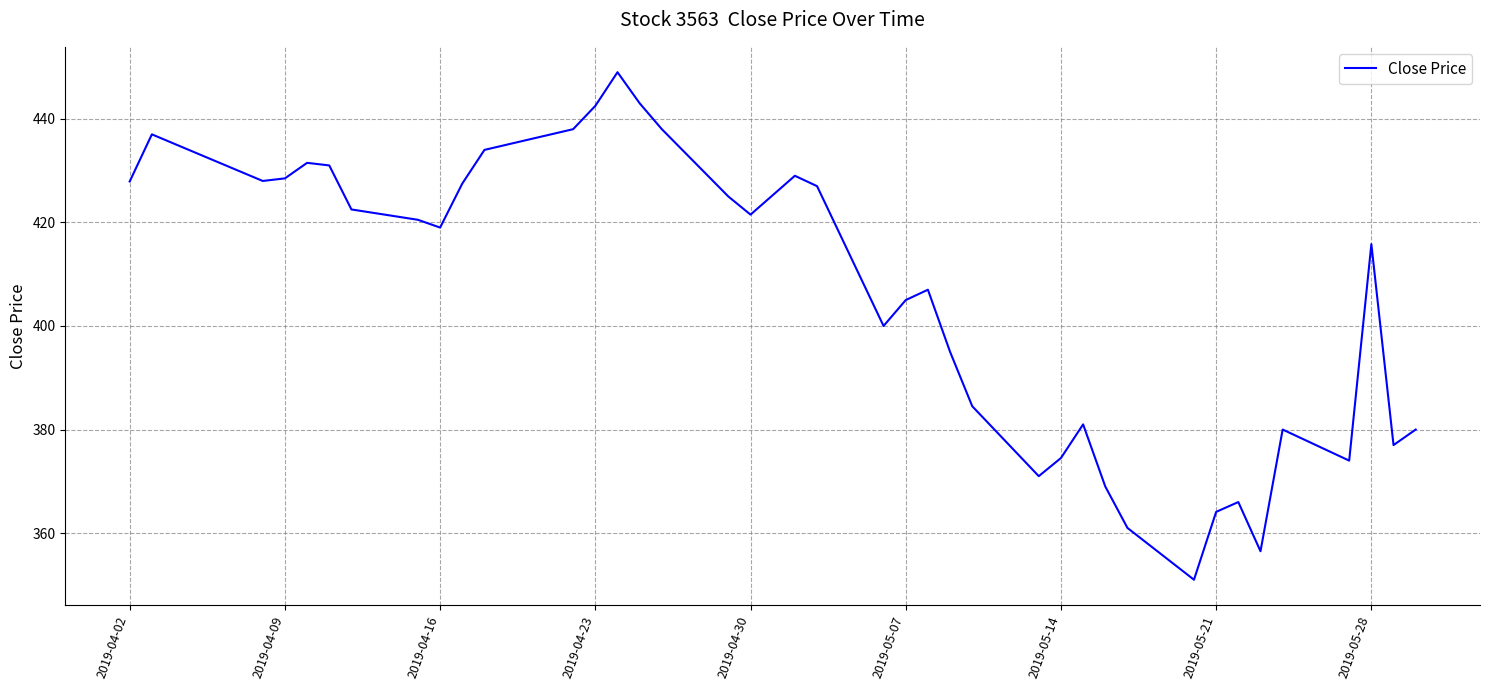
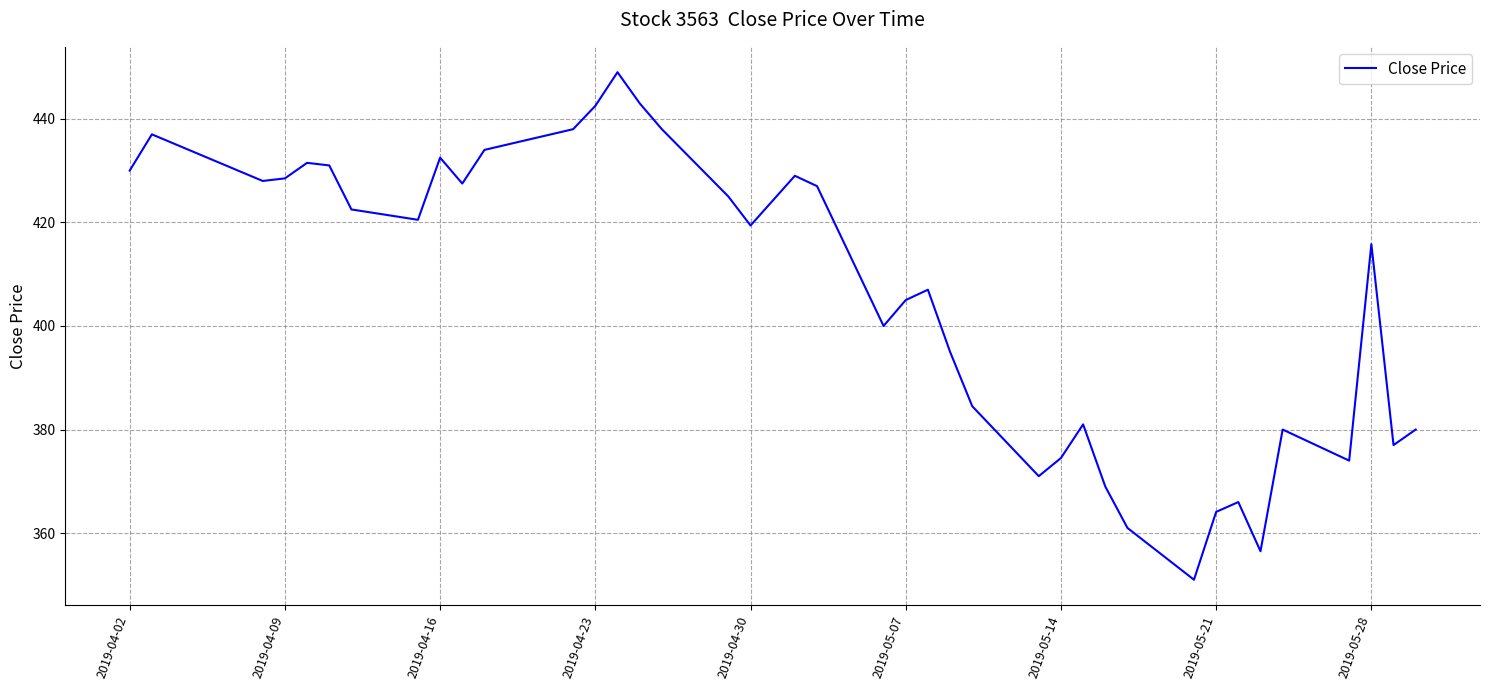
  {
-   "2019-04-02": 428,
+   "2019-04-02": 430,
    "2019-04-09": 429,
-   "2019-04-16": 419,
+   "2019-04-16": 433,
    "2019-04-23": 443,
-   "2019-04-30": 422,
+   "2019-04-30": 419,
    "2019-05-07": 405,
    "2019-05-14": 375,
    "2019-05-21": 364,
    "2019-05-28": 416
  }
